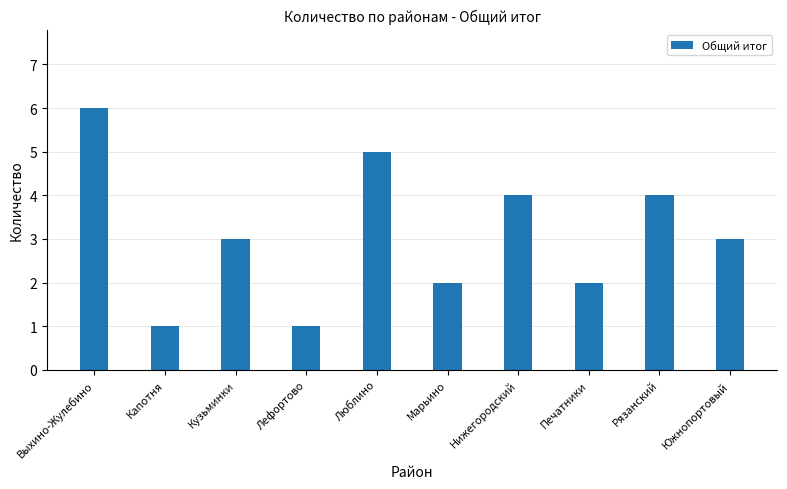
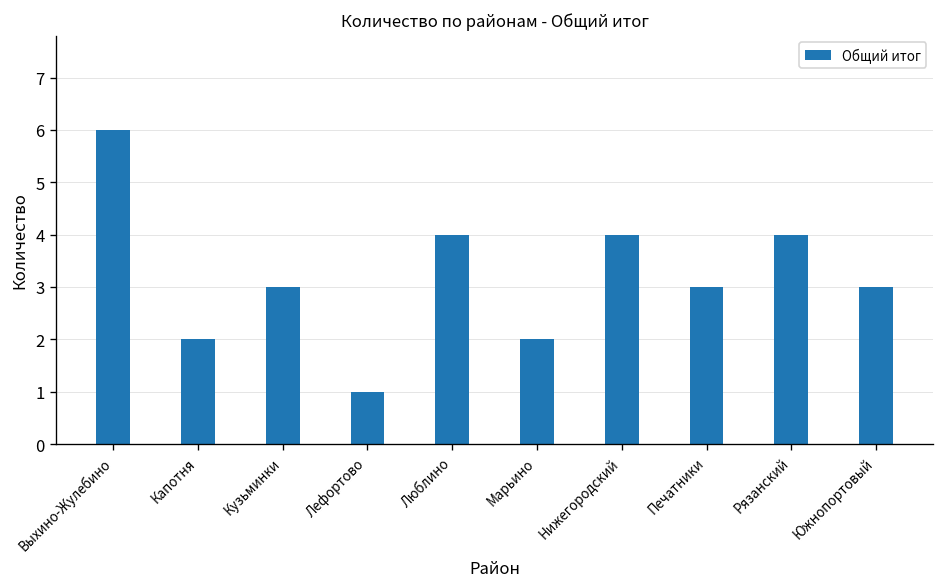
  {
    "Выхино-Жулебино": 6,
-   "Капотня": 1,
+   "Капотня": 2,
    "Кузьминки": 3,
    "Лефортово": 1,
-   "Люблино": 5,
+   "Люблино": 4,
    "Марьино": 2,
    "Нижегородский": 4,
-   "Печатники": 2,
+   "Печатники": 3,
    "Рязанский": 4,
    "Южнопортовый": 3
  }
